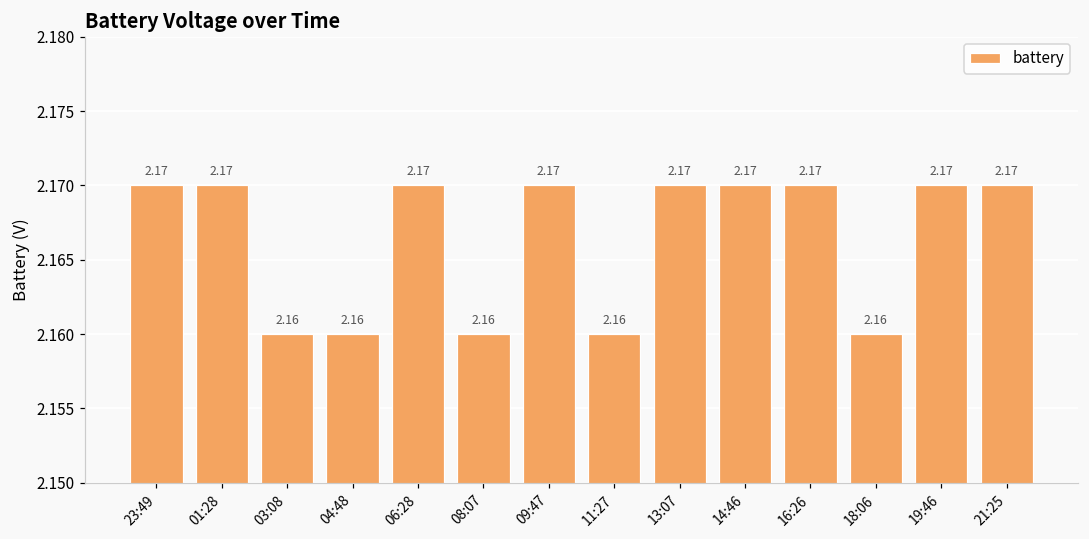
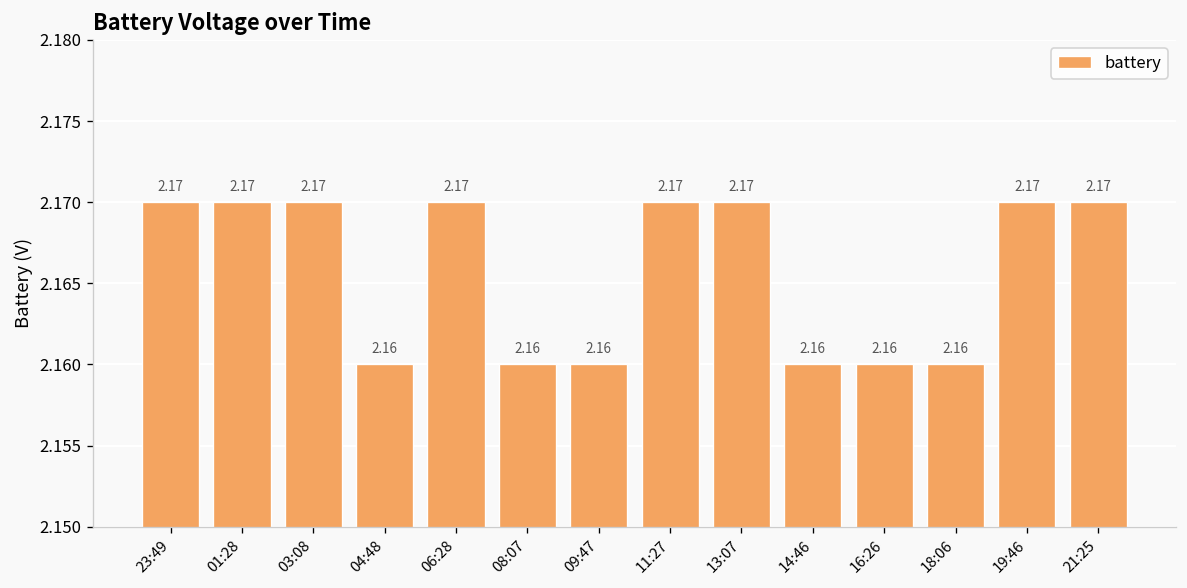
  {
    "23:49": 2.17,
    "01:28": 2.17,
-   "03:08": 2.16,
+   "03:08": 2.17,
    "04:48": 2.16,
    "06:28": 2.17,
    "08:07": 2.16,
-   "09:47": 2.17,
-   "11:27": 2.16,
+   "09:47": 2.16,
+   "11:27": 2.17,
    "13:07": 2.17,
-   "14:46": 2.17,
-   "16:26": 2.17,
+   "14:46": 2.16,
+   "16:26": 2.16,
    "18:06": 2.16,
    "19:46": 2.17,
    "21:25": 2.17
  }
